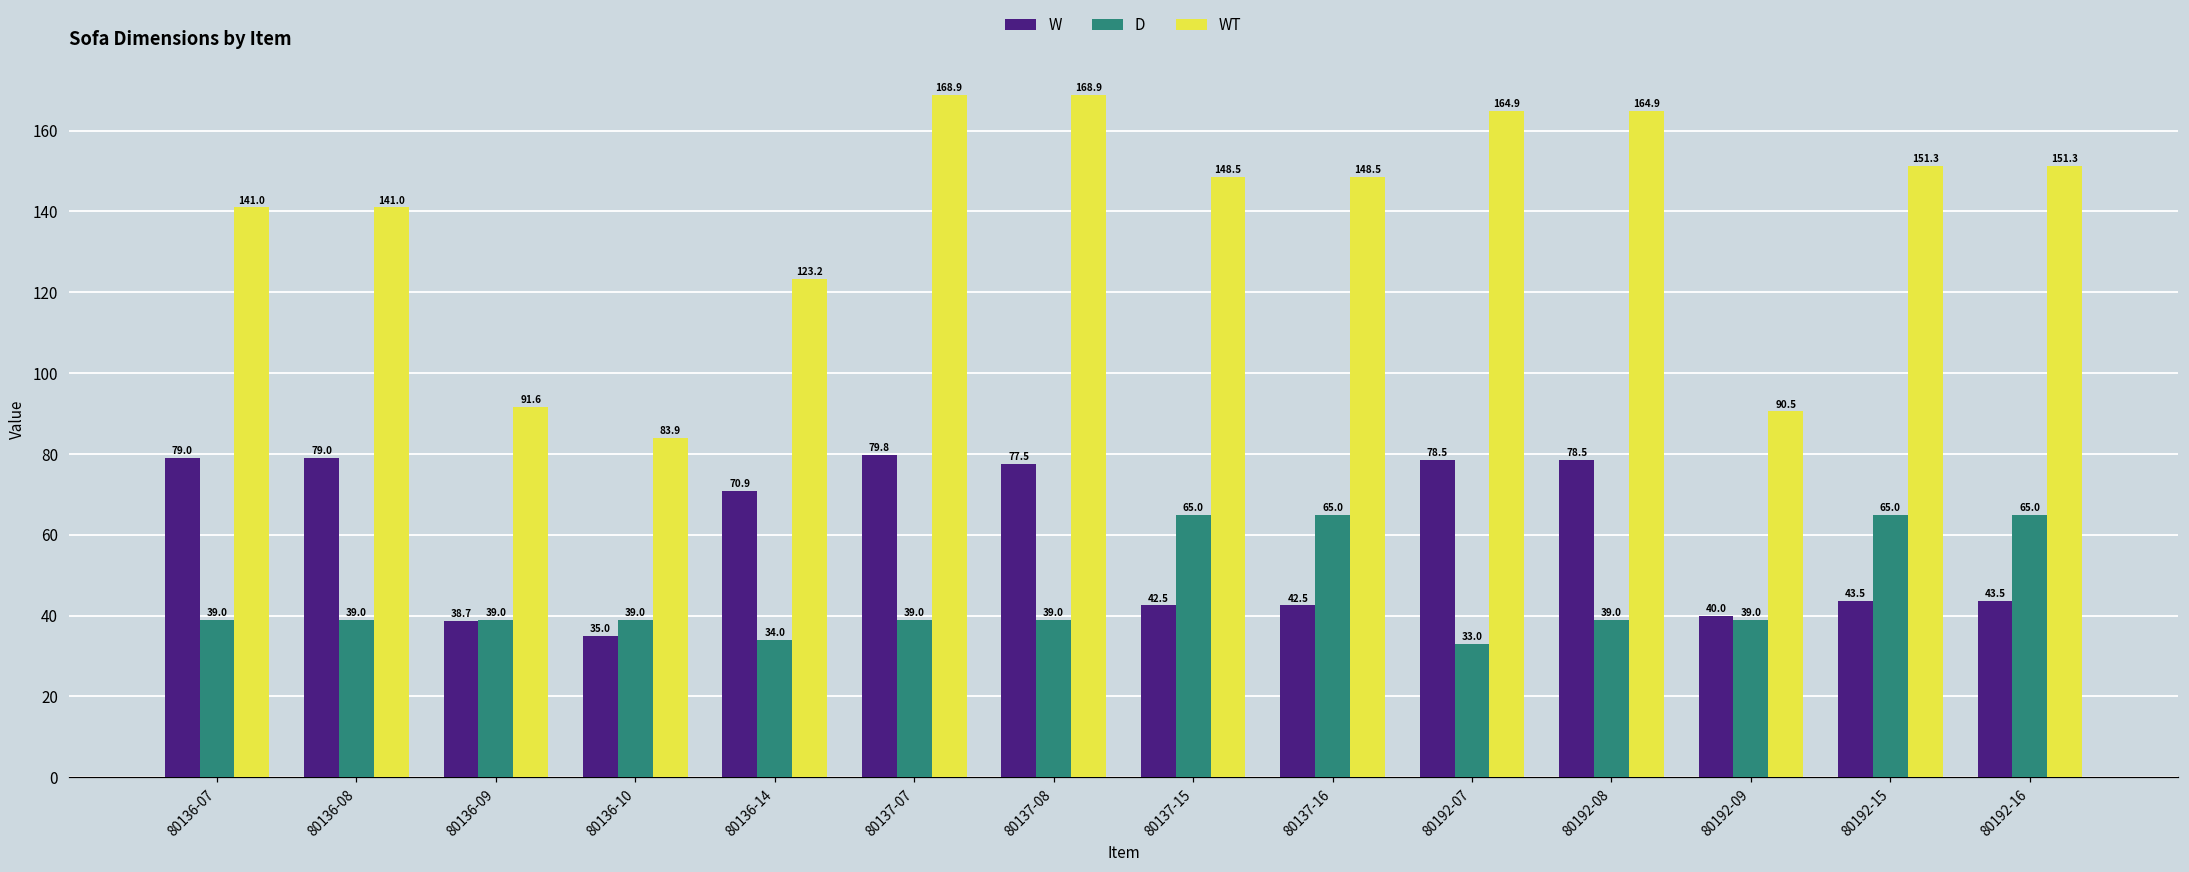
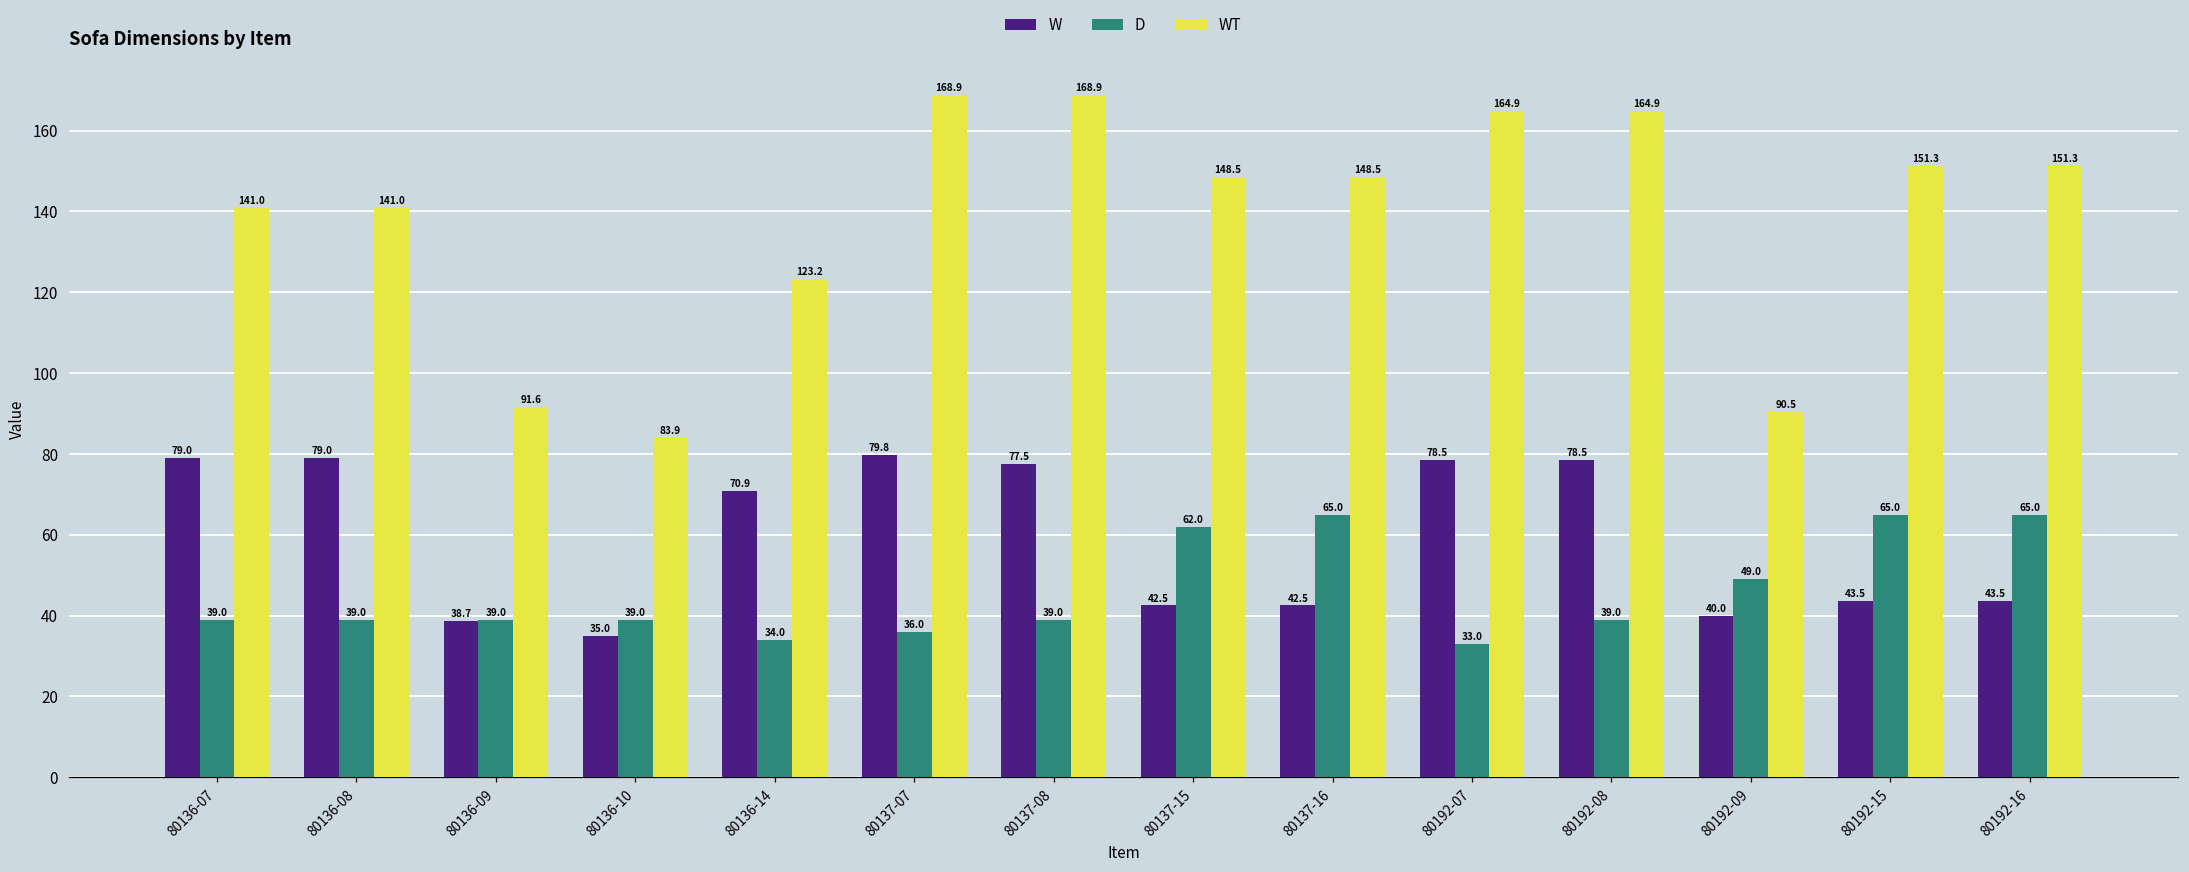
  {
    "W": {
      "80136-07": 79.0,
      "80136-08": 79.0,
      "80136-09": 38.7,
      "80136-10": 35.0,
      "80136-14": 70.9,
      "80137-07": 79.8,
      "80137-08": 77.5,
      "80137-15": 42.5,
      "80137-16": 42.5,
      "80192-07": 78.5,
      "80192-08": 78.5,
      "80192-09": 40.0,
      "80192-15": 43.5,
      "80192-16": 43.5
    },
    "D": {
      "80136-07": 39.0,
      "80136-08": 39.0,
      "80136-09": 39.0,
      "80136-10": 39.0,
      "80136-14": 34.0,
-     "80137-07": 39.0,
+     "80137-07": 36.0,
      "80137-08": 39.0,
-     "80137-15": 65.0,
+     "80137-15": 62.0,
      "80137-16": 65.0,
      "80192-07": 33.0,
      "80192-08": 39.0,
-     "80192-09": 39.0,
+     "80192-09": 49.0,
      "80192-15": 65.0,
      "80192-16": 65.0
    },
    "WT": {
      "80136-07": 141.0,
      "80136-08": 141.0,
      "80136-09": 91.6,
      "80136-10": 83.9,
      "80136-14": 123.2,
      "80137-07": 168.9,
      "80137-08": 168.9,
      "80137-15": 148.5,
      "80137-16": 148.5,
      "80192-07": 164.9,
      "80192-08": 164.9,
      "80192-09": 90.5,
      "80192-15": 151.3,
      "80192-16": 151.3
    }
  }
